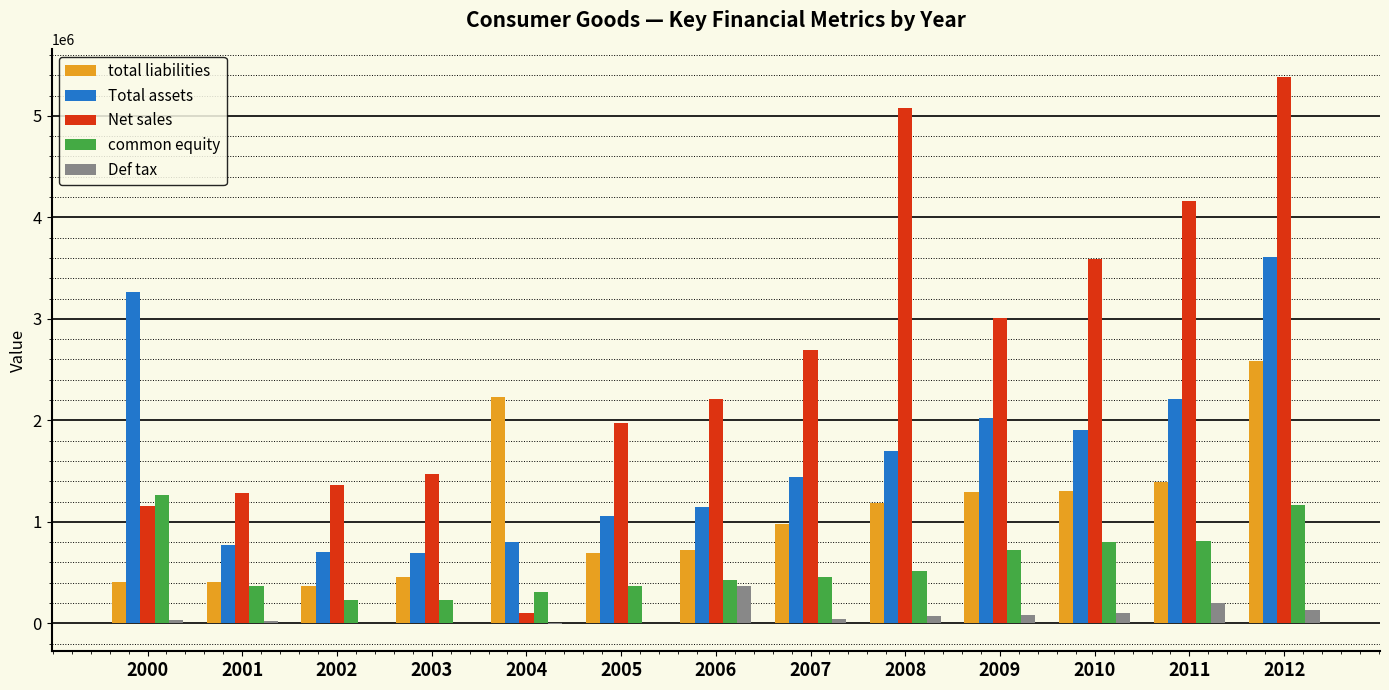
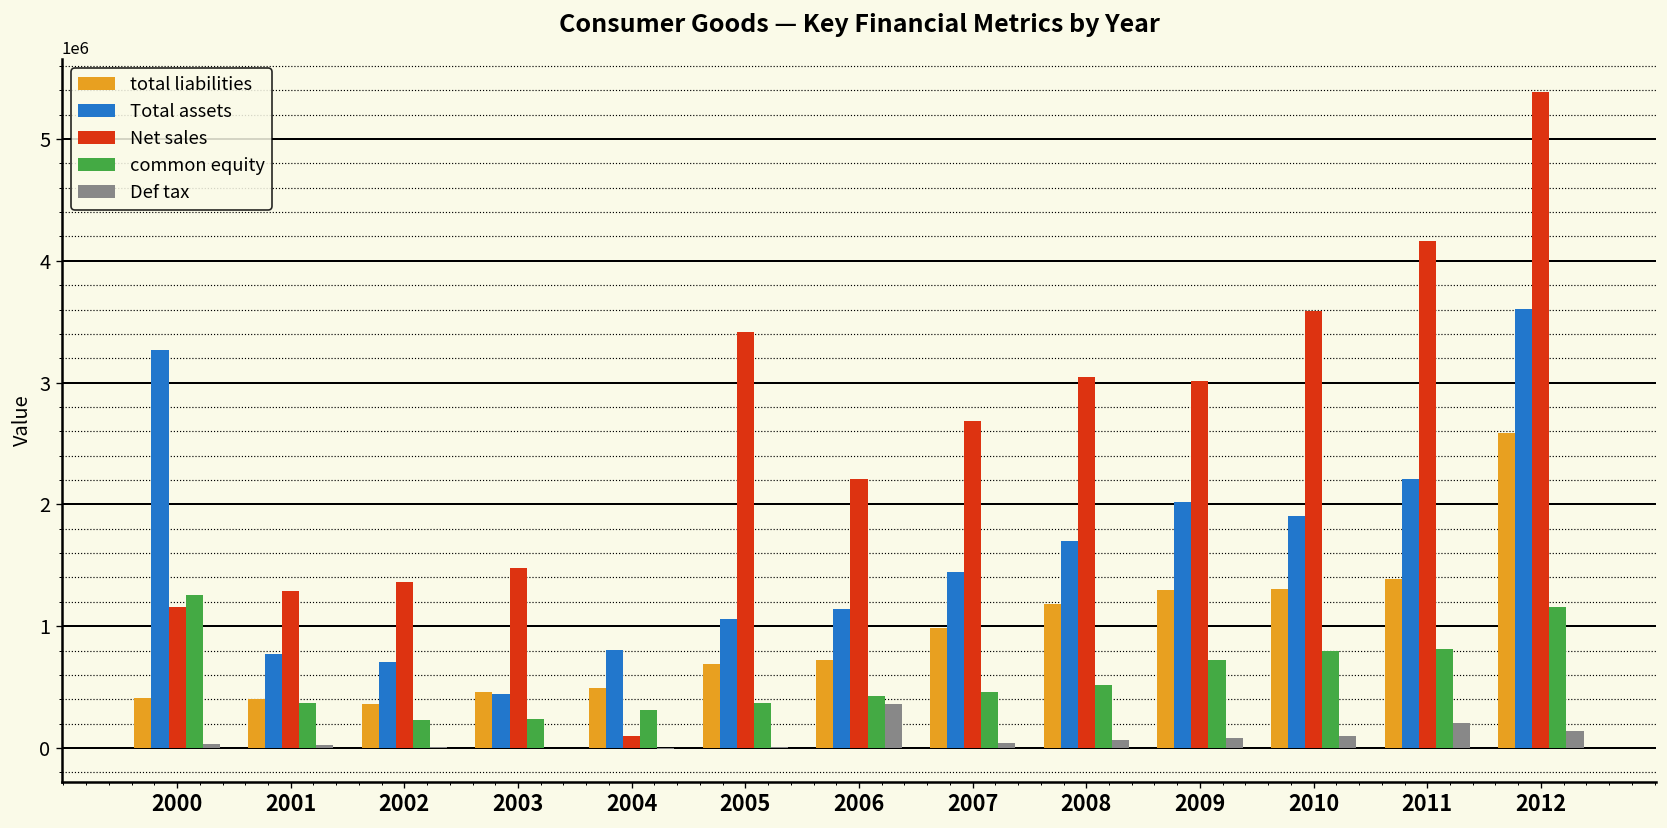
  {
    "total liabilities": {
      "2000": 410000,
      "2001": 410000,
      "2002": 370000,
      "2003": 460000,
-     "2004": 2230000,
+     "2004": 490000,
      "2005": 690000,
      "2006": 720000,
      "2007": 980000,
      "2008": 1180000,
      "2009": 1300000,
      "2010": 1300000,
      "2011": 1390000,
      "2012": 2580000
    },
    "Total assets": {
      "2000": 3270000,
      "2001": 780000,
      "2002": 700000,
-     "2003": 690000,
+     "2003": 440000,
      "2004": 800000,
      "2005": 1060000,
      "2006": 1140000,
      "2007": 1440000,
      "2008": 1700000,
      "2009": 2020000,
      "2010": 1910000,
      "2011": 2210000,
      "2012": 3610000
    },
    "Net sales": {
      "2000": 1160000,
      "2001": 1280000,
      "2002": 1370000,
      "2003": 1470000,
      "2004": 100000,
-     "2005": 1970000,
+     "2005": 3420000,
      "2006": 2210000,
      "2007": 2690000,
-     "2008": 5080000,
+     "2008": 3050000,
      "2009": 3010000,
      "2010": 3590000,
      "2011": 4160000,
      "2012": 5390000
    },
    "common equity": {
      "2000": 1260000,
      "2001": 370000,
      "2002": 230000,
      "2003": 230000,
      "2004": 310000,
      "2005": 370000,
      "2006": 430000,
      "2007": 460000,
      "2008": 520000,
      "2009": 730000,
      "2010": 800000,
      "2011": 810000,
      "2012": 1160000
    },
    "Def tax": {
      "2000": 30000,
      "2001": 30000,
      "2003": 0,
      "2006": 360000,
      "2007": 40000,
      "2008": 70000,
      "2009": 80000,
      "2010": 100000,
      "2011": 200000,
      "2012": 140000
    }
  }
